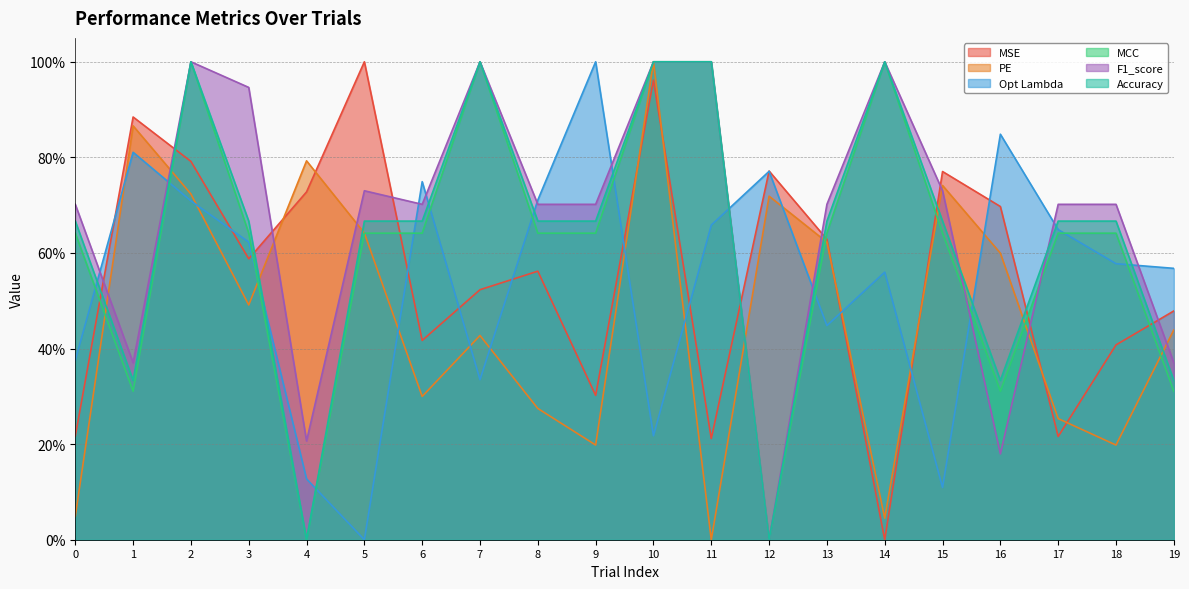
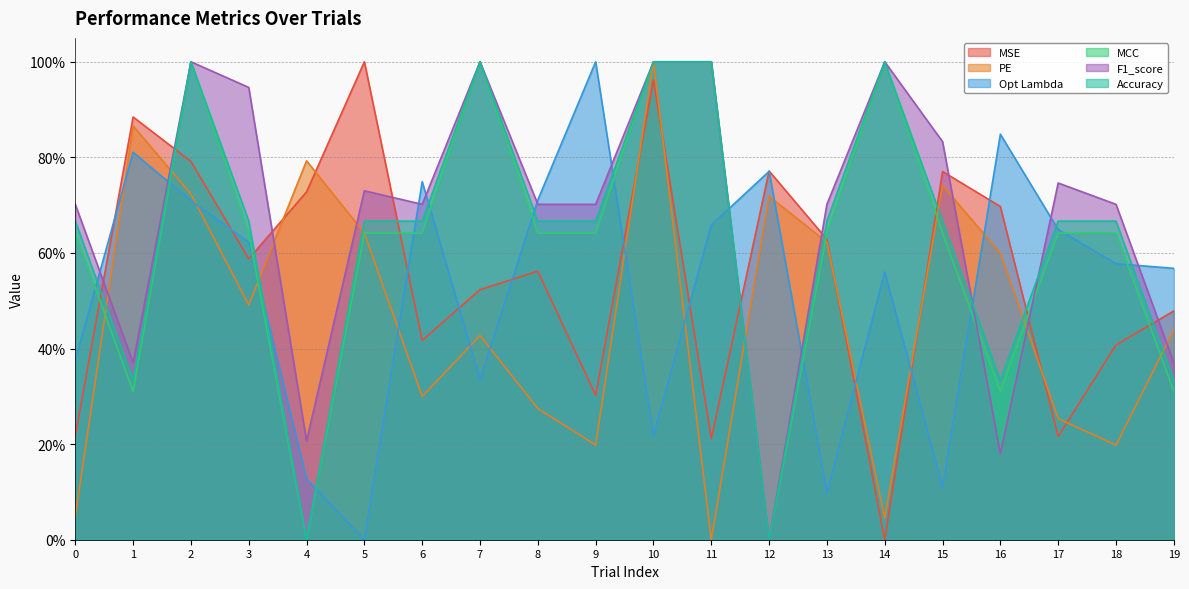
  {
    "Opt Lambda": {
      "0": "38%",
      "1": "81%",
      "2": "71%",
      "3": "62%",
      "4": "13%",
      "5": "0%",
      "6": "75%",
      "7": "33%",
      "8": "71%",
      "9": "100%",
      "10": "22%",
      "11": "66%",
-     "13": "45%",
+     "13": "10%",
      "14": "56%",
      "15": "11%",
      "16": "85%",
      "17": "65%",
      "18": "58%",
      "19": "57%"
    },
    "F1_score": {
      "0": "70%",
      "1": "37%",
      "3": "95%",
      "4": "21%",
      "5": "73%",
      "6": "70%",
      "8": "70%",
      "9": "70%",
      "13": "70%",
-     "15": "73%",
+     "15": "83%",
      "16": "18%",
-     "17": "70%",
+     "17": "75%",
      "18": "70%",
      "19": "37%"
    }
  }
